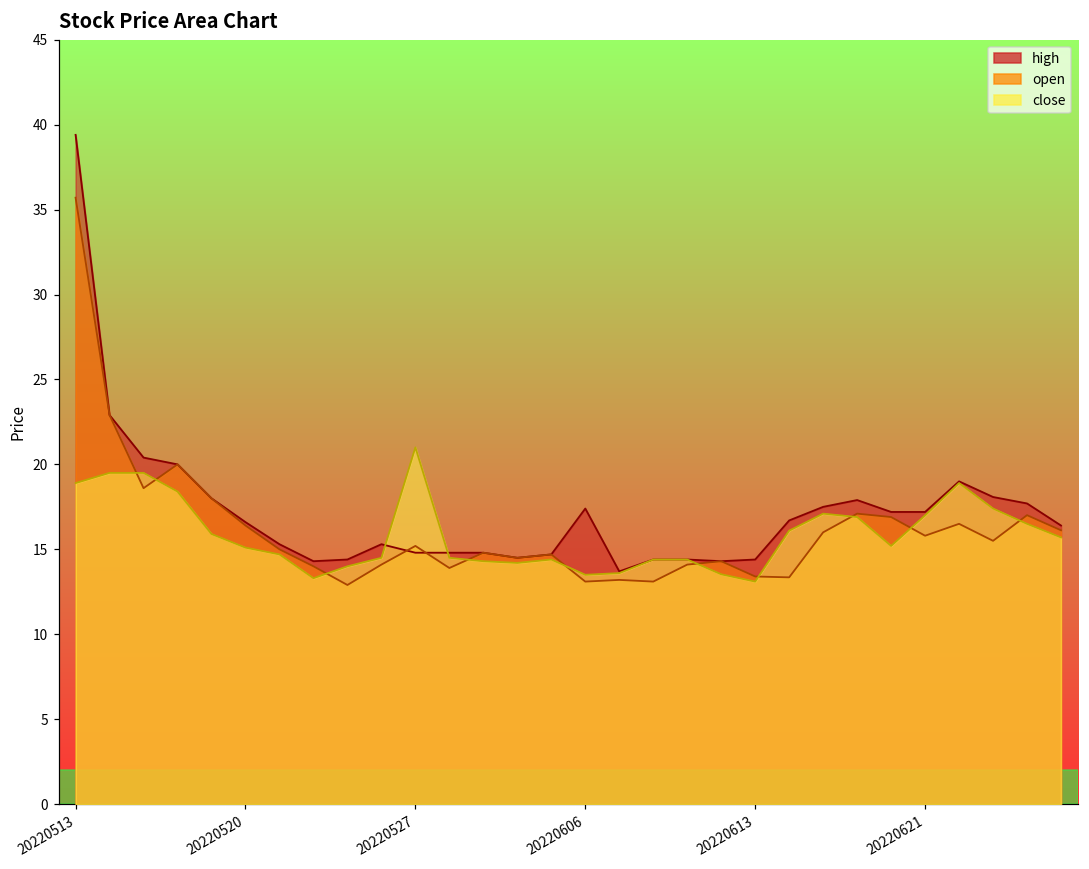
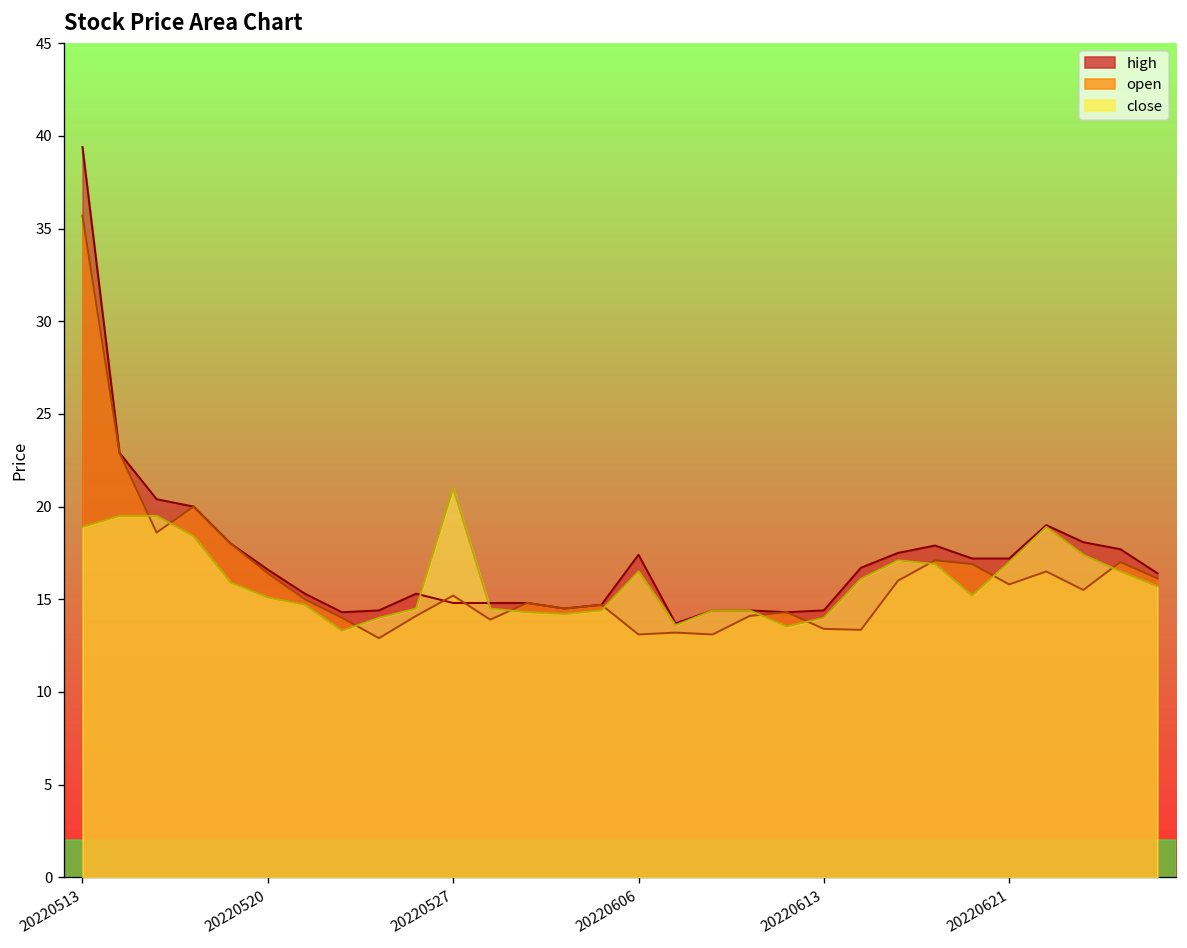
  {
    "high": {
      "20220513": 39.4,
      "20220520": 16.6,
      "20220527": 14.8,
      "20220606": 17.4,
      "20220613": 14.4,
      "20220621": 17.2
    },
    "open": {
      "20220513": 35.7,
      "20220520": 16.4,
      "20220527": 15.2,
      "20220606": 13.1,
      "20220613": 13.4,
      "20220621": 15.8
    },
    "close": {
      "20220513": 18.9,
      "20220520": 15.1,
      "20220527": 21.0,
-     "20220606": 13.5,
-     "20220613": 13.1,
+     "20220606": 16.5,
+     "20220613": 14.0,
      "20220621": 17.0
    }
  }
